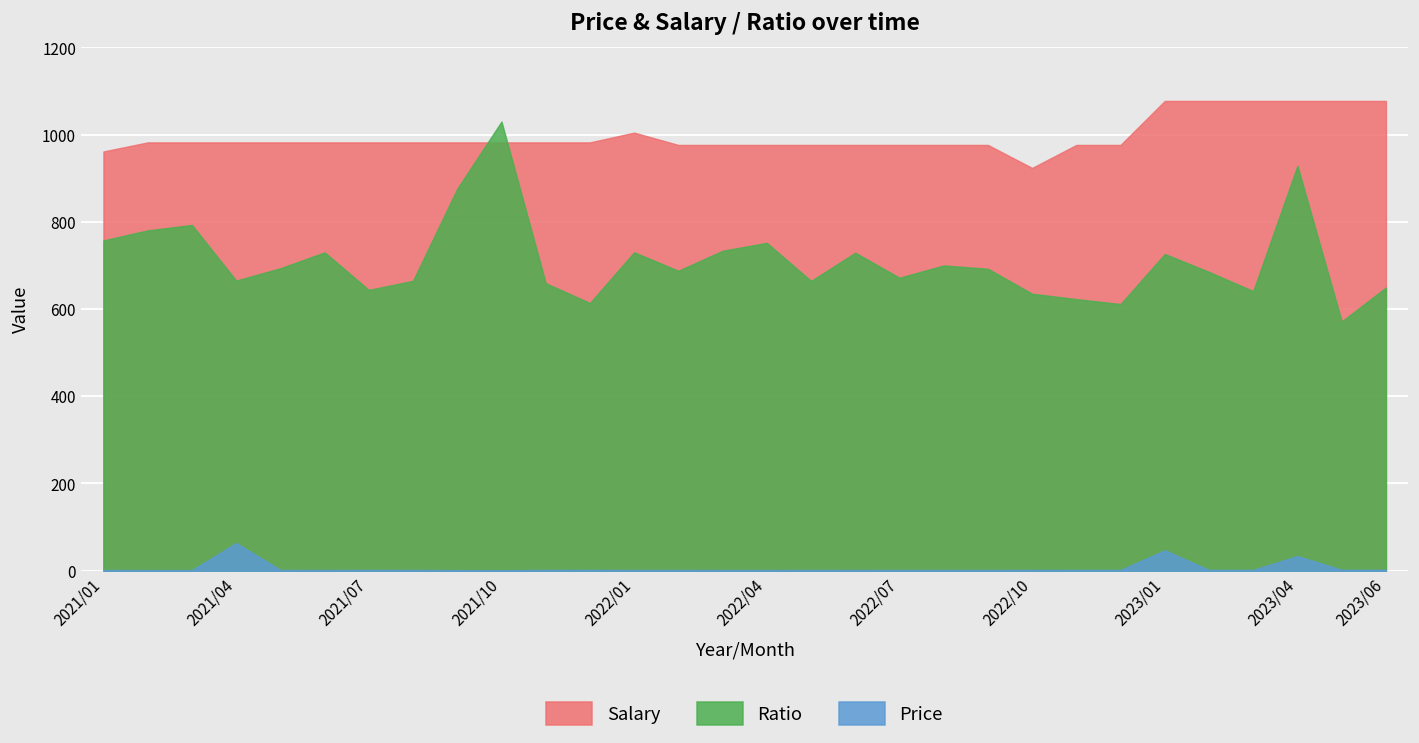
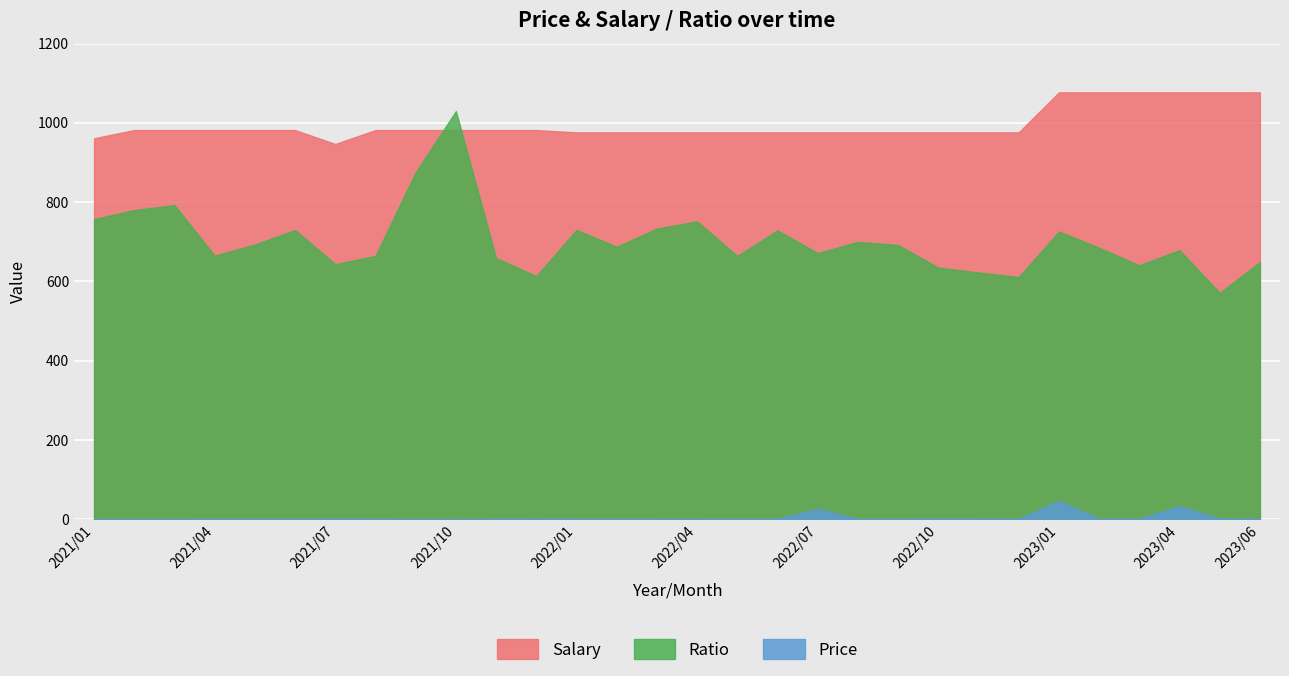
  {
    "Salary": {
      "2021/01": 960,
      "2021/04": 980,
-     "2021/07": 980,
+     "2021/07": 950,
      "2021/10": 980,
-     "2022/01": 1000,
+     "2022/01": 980,
      "2022/04": 980,
      "2022/07": 980,
-     "2022/10": 920,
+     "2022/10": 980,
      "2023/01": 1080,
      "2023/04": 1080,
      "2023/06": 1080
    },
    "Ratio": {
      "2021/01": 760,
      "2021/04": 670,
      "2021/07": 640,
      "2021/10": 1030,
      "2022/01": 730,
      "2022/04": 750,
      "2022/07": 670,
      "2022/10": 630,
      "2023/01": 730,
-     "2023/04": 930,
+     "2023/04": 680,
      "2023/06": 650
    },
    "Price": {
-     "2021/04": 60,
-     "2022/07": 0,
+     "2021/04": 0,
+     "2022/07": 30,
      "2023/01": 50,
      "2023/04": 30
    }
  }
